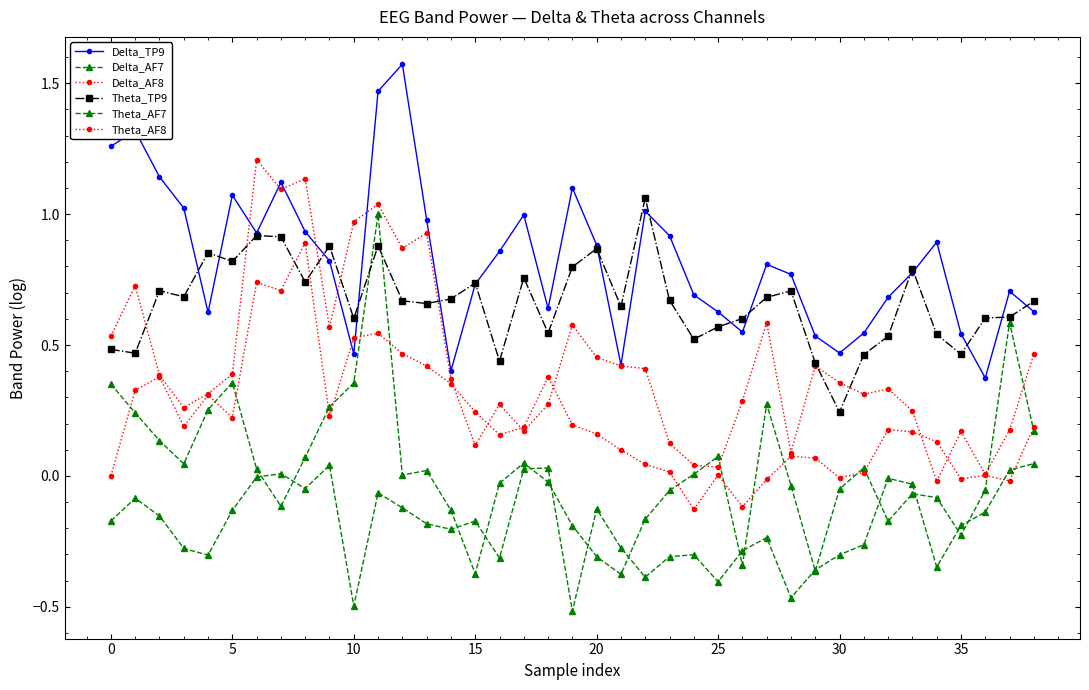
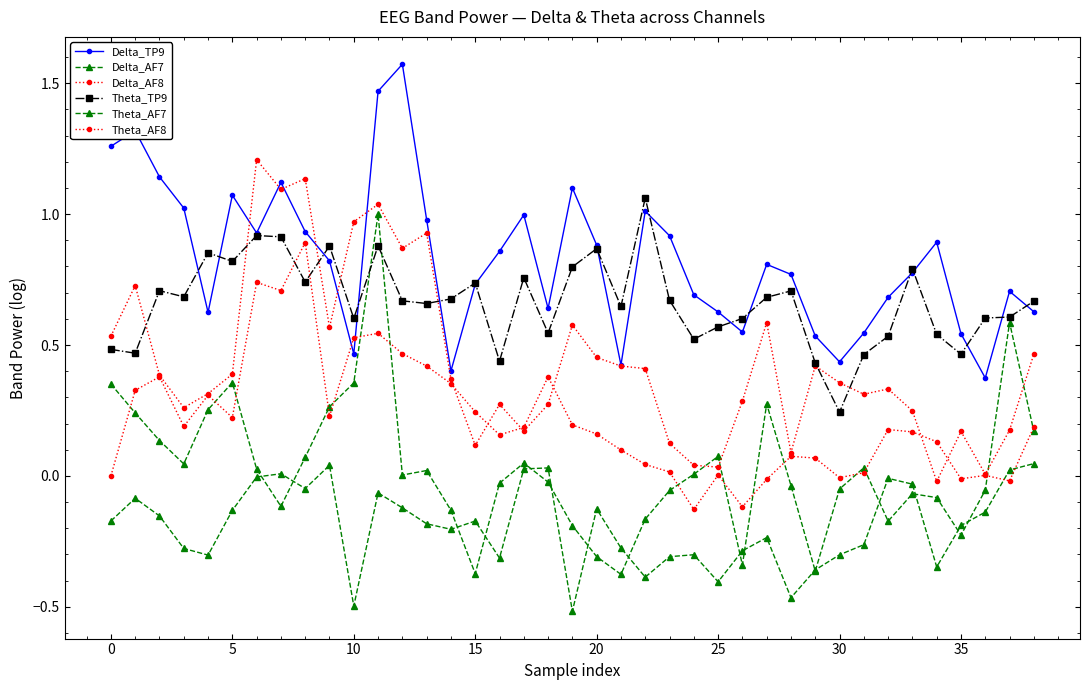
  {
    "Delta_TP9": {
      "0": 1.26,
      "5": 1.07,
      "10": 0.47,
      "20": 0.88,
      "25": 0.63,
-     "30": 0.47,
+     "30": 0.44,
      "35": 0.54
    },
    "Theta_TP9": {
      "0": 0.48,
      "5": 0.82,
      "10": 0.60,
      "20": 0.87,
      "25": 0.57,
      "30": 0.24,
      "35": 0.46
    }
  }
